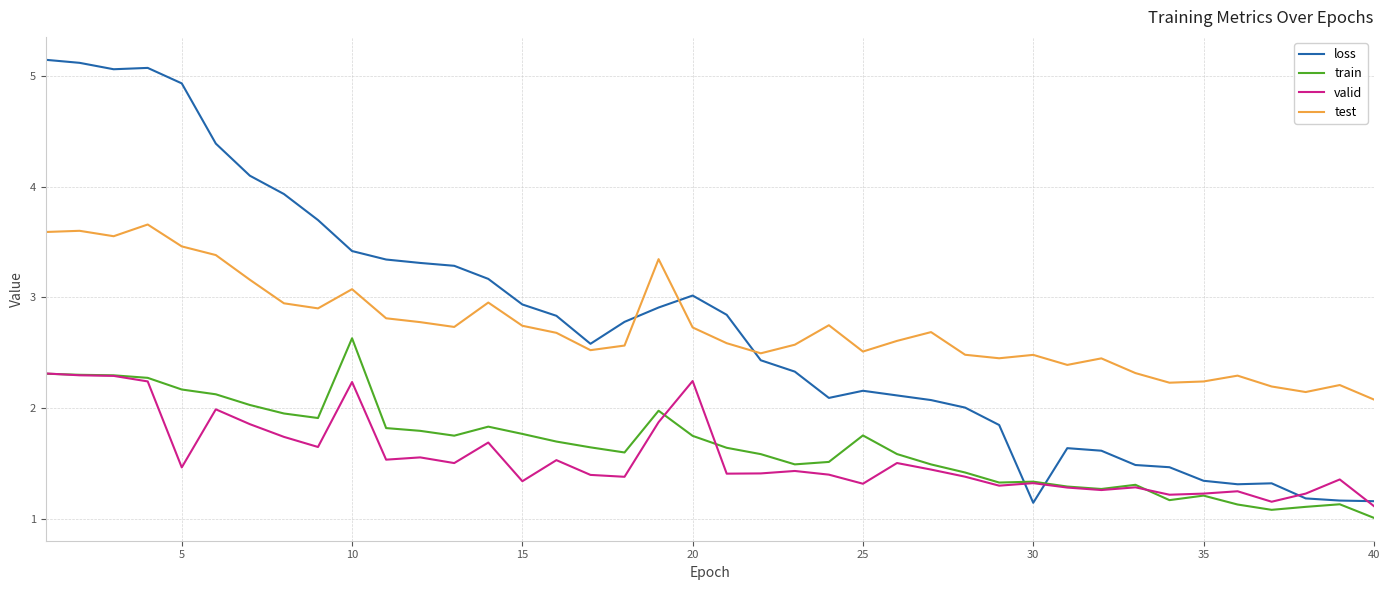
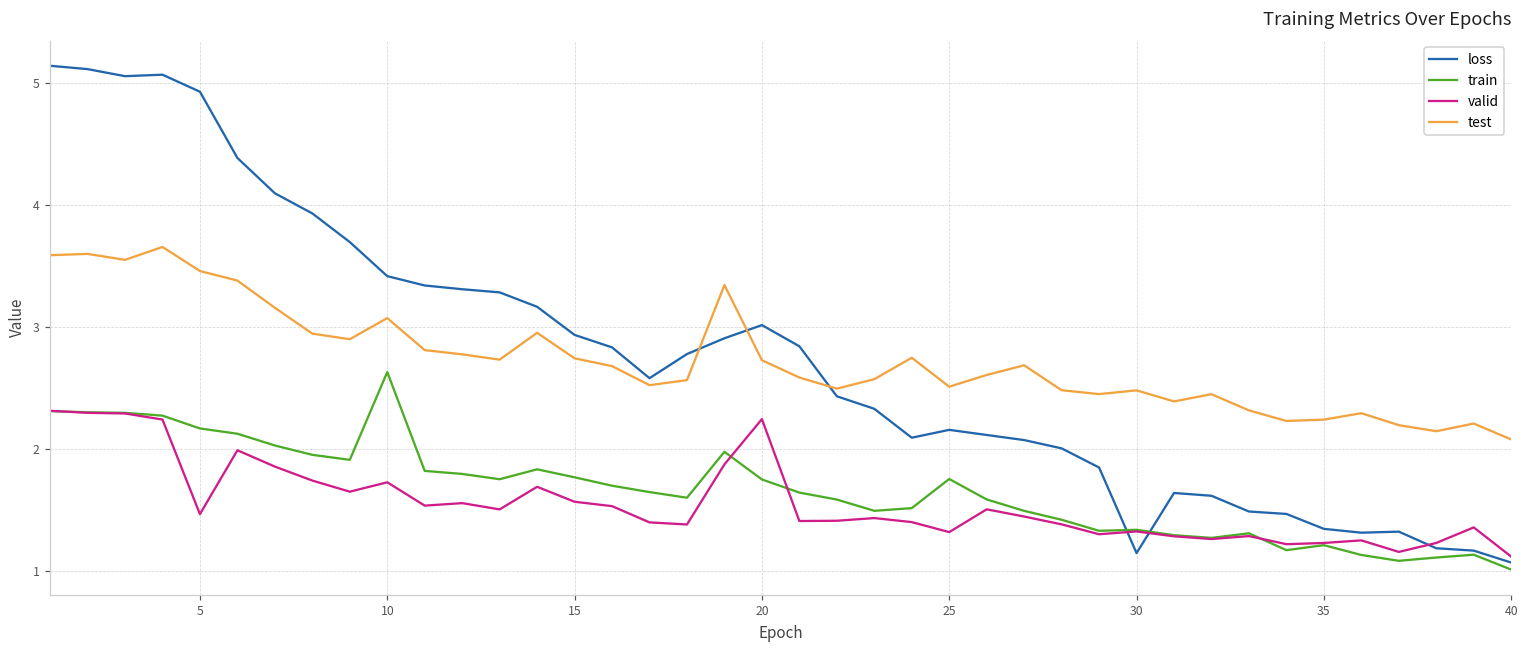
  {
    "loss": {
      "5": 4.93,
      "10": 3.42,
      "15": 2.94,
      "20": 3.02,
      "25": 2.16,
      "30": 1.15,
      "35": 1.34,
-     "40": 1.16
+     "40": 1.07
    },
    "train": {
      "5": 2.17,
      "10": 2.63,
      "15": 1.77,
      "20": 1.75,
      "25": 1.75,
      "40": 1.01
    },
    "valid": {
      "5": 1.47,
-     "10": 2.24,
-     "15": 1.34,
+     "10": 1.73,
+     "15": 1.57,
      "20": 2.25,
      "25": 1.32,
      "40": 1.12
    },
    "test": {
      "5": 3.46,
      "10": 3.07,
      "15": 2.74,
      "20": 2.73,
      "25": 2.51,
      "30": 2.48,
      "35": 2.24,
      "40": 2.08
    }
  }
